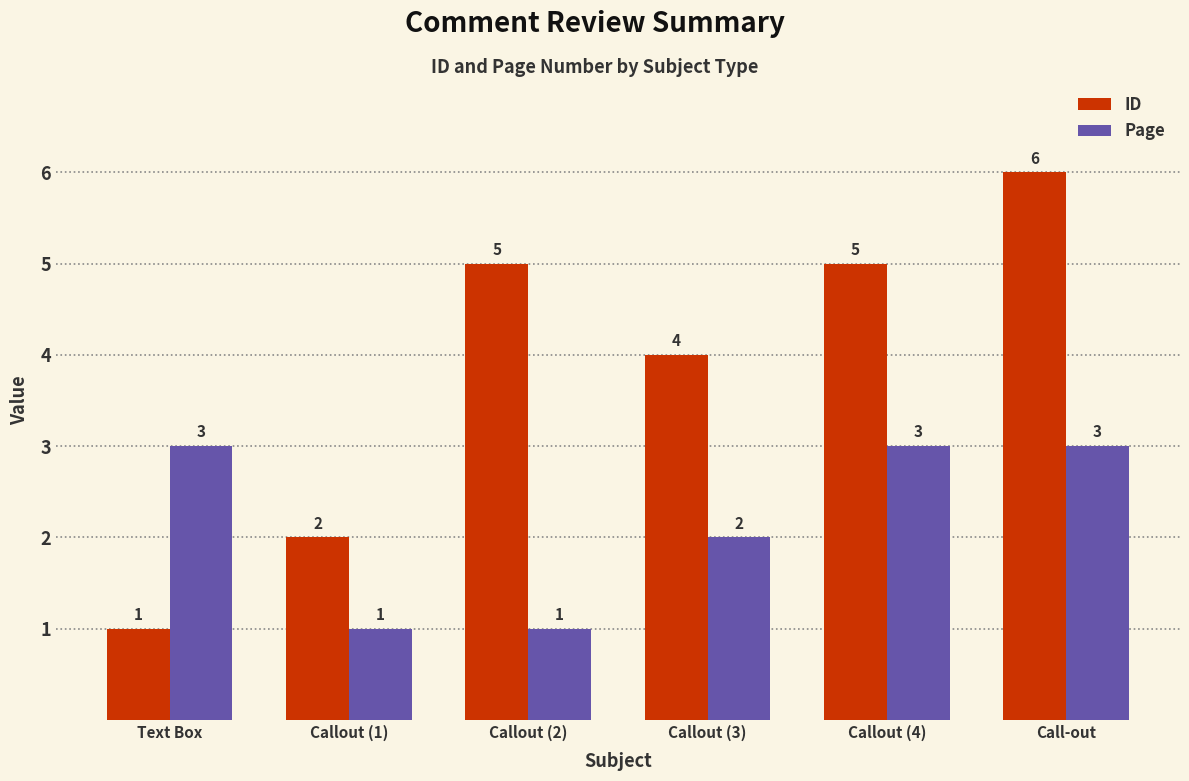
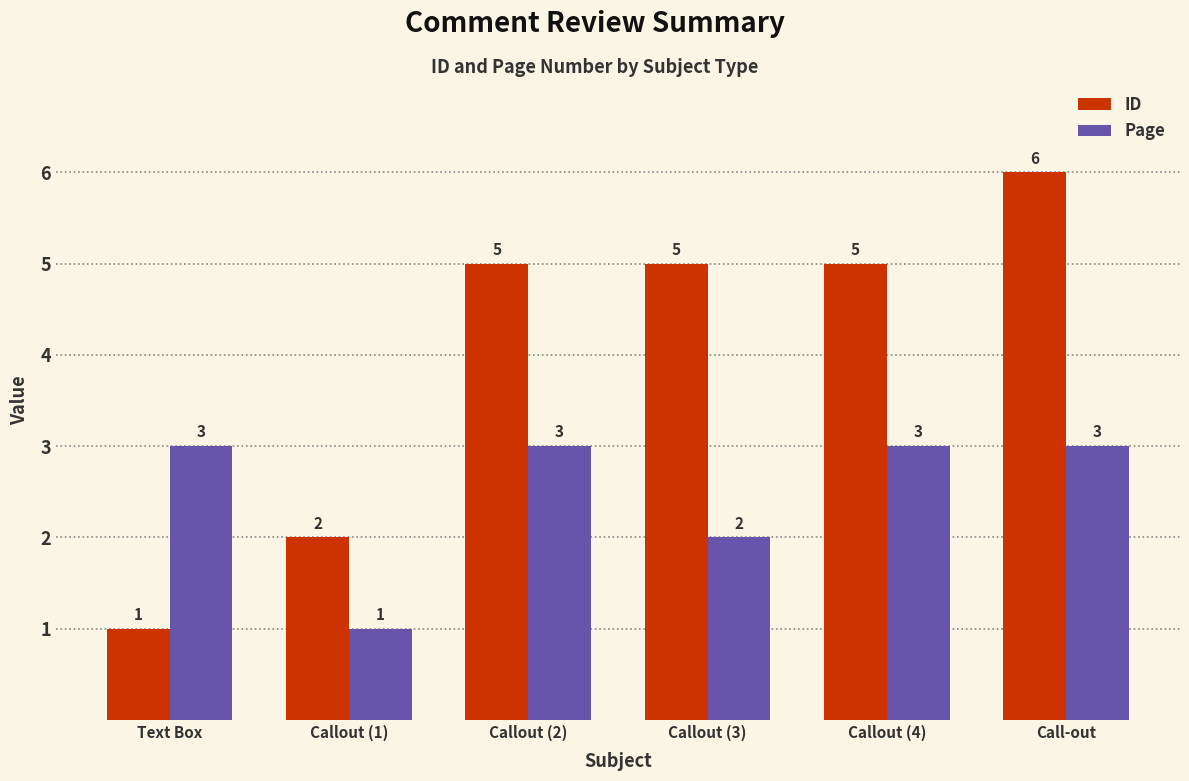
  {
    "ID": {
      "Text Box": 1,
      "Callout (1)": 2,
      "Callout (2)": 5,
-     "Callout (3)": 4,
+     "Callout (3)": 5,
      "Callout (4)": 5,
      "Call-out": 6
    },
    "Page": {
      "Text Box": 3,
      "Callout (1)": 1,
-     "Callout (2)": 1,
+     "Callout (2)": 3,
      "Callout (3)": 2,
      "Callout (4)": 3,
      "Call-out": 3
    }
  }
